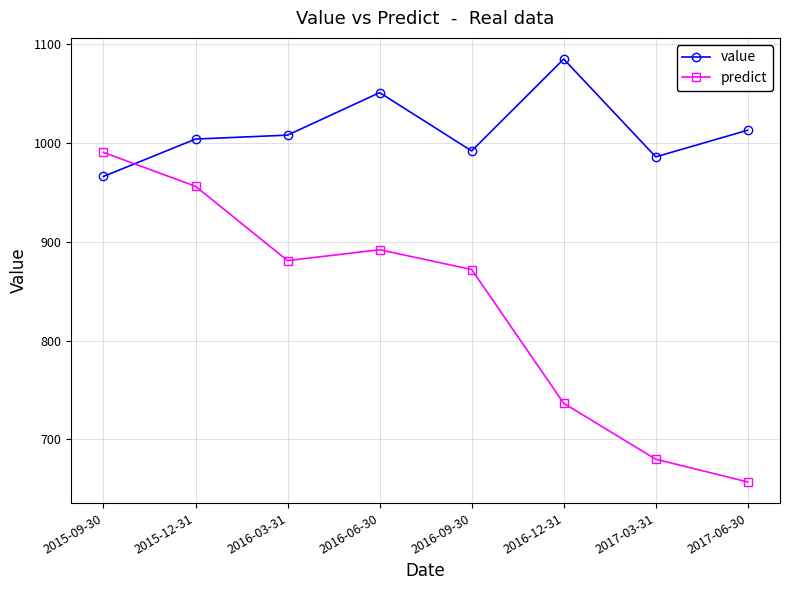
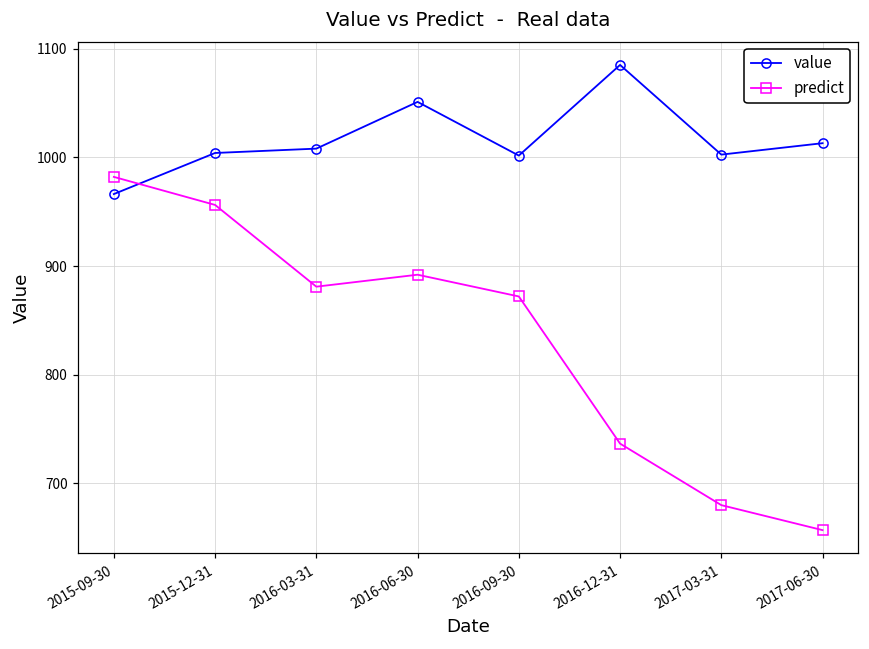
  {
    "value": {
      "2015-09-30": 970,
      "2015-12-31": 1000,
      "2016-03-31": 1010,
      "2016-06-30": 1050,
-     "2016-09-30": 990,
+     "2016-09-30": 1000,
      "2016-12-31": 1090,
-     "2017-03-31": 990,
+     "2017-03-31": 1000,
      "2017-06-30": 1010
    },
    "predict": {
-     "2015-09-30": 990,
+     "2015-09-30": 980,
      "2015-12-31": 960,
      "2016-03-31": 880,
      "2016-06-30": 890,
      "2016-09-30": 870,
      "2016-12-31": 740,
      "2017-03-31": 680,
      "2017-06-30": 660
    }
  }
